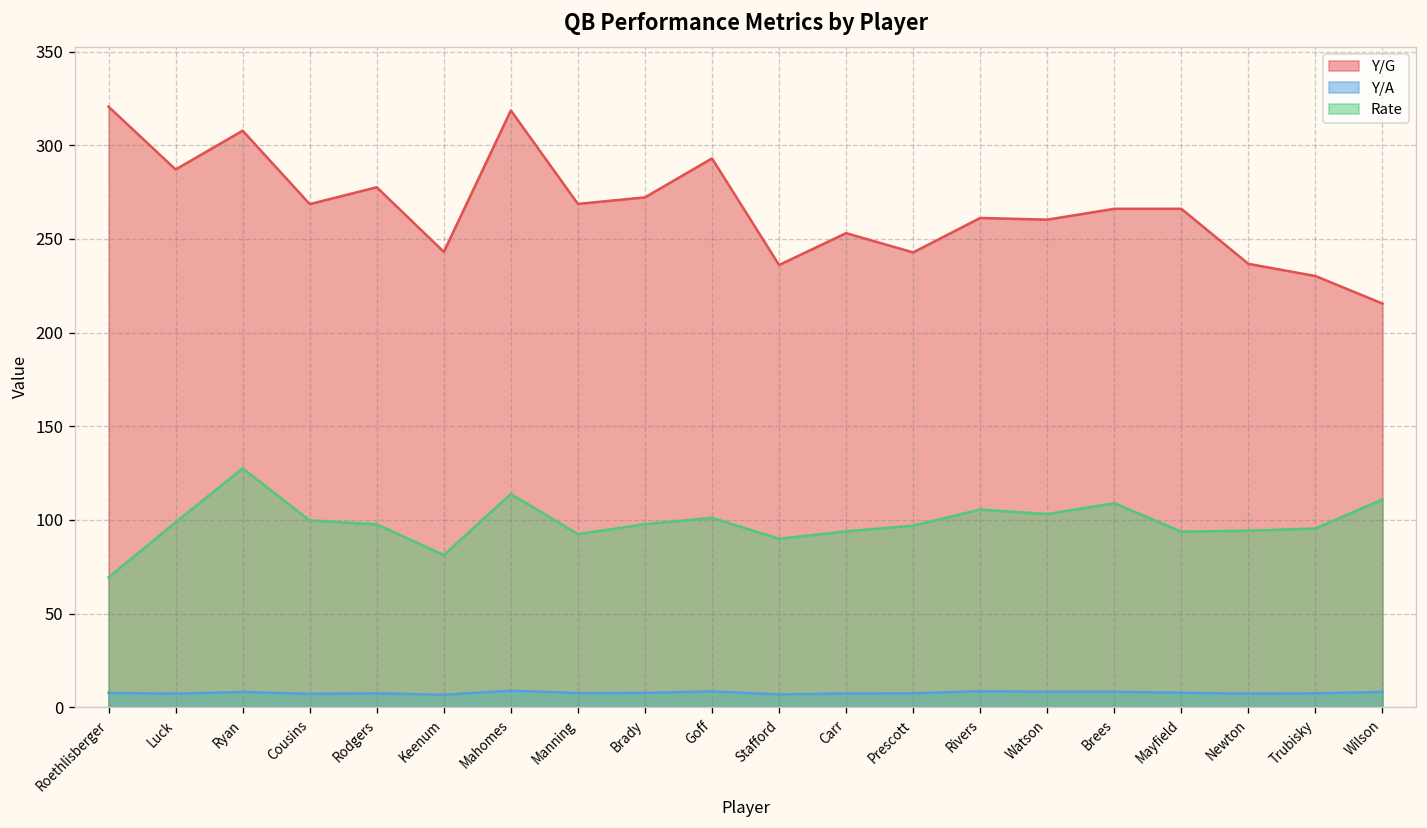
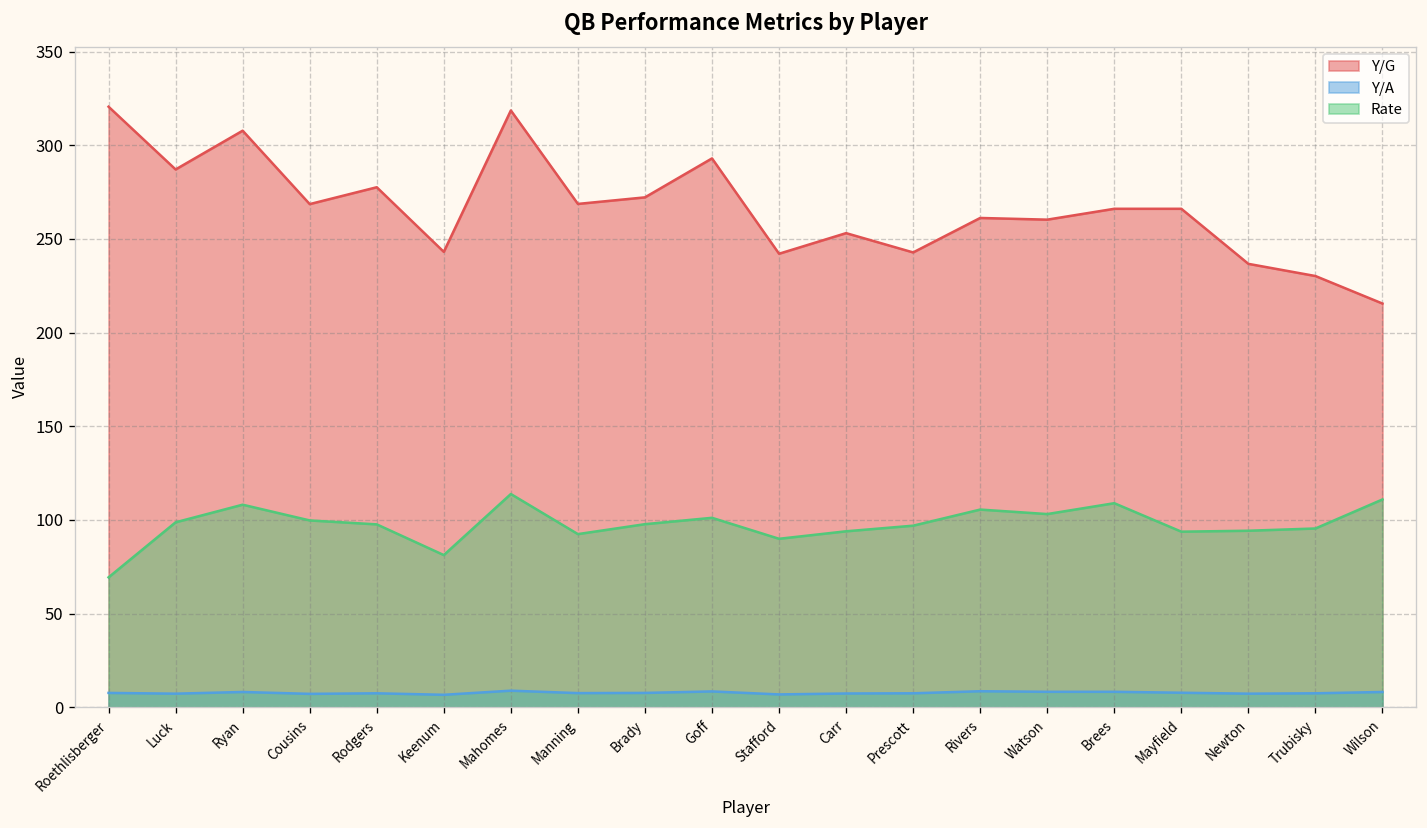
  {
    "Y/G": {
      "Roethlisberger": 321,
      "Luck": 287,
      "Ryan": 308,
      "Cousins": 269,
      "Rodgers": 278,
      "Keenum": 243,
      "Mahomes": 319,
      "Manning": 269,
      "Brady": 272,
      "Goff": 293,
-     "Stafford": 236,
+     "Stafford": 242,
      "Carr": 253,
      "Prescott": 243,
      "Rivers": 261,
      "Watson": 260,
      "Brees": 266,
      "Mayfield": 266,
      "Newton": 237,
      "Trubisky": 230,
      "Wilson": 216
    },
    "Y/A": {
      "Roethlisberger": 8,
      "Luck": 7,
      "Ryan": 8,
      "Cousins": 7,
      "Rodgers": 7,
      "Keenum": 7,
      "Mahomes": 9,
      "Manning": 8,
      "Brady": 8,
      "Goff": 8,
      "Stafford": 7,
      "Carr": 7,
      "Prescott": 7,
      "Rivers": 9,
      "Watson": 8,
      "Brees": 8,
      "Mayfield": 8,
      "Newton": 7,
      "Trubisky": 7,
      "Wilson": 8
    },
    "Rate": {
      "Roethlisberger": 69,
      "Luck": 99,
-     "Ryan": 128,
+     "Ryan": 108,
      "Cousins": 100,
      "Rodgers": 98,
      "Keenum": 81,
      "Mahomes": 114,
      "Manning": 92,
      "Brady": 98,
      "Goff": 101,
      "Stafford": 90,
      "Carr": 94,
      "Prescott": 97,
      "Rivers": 106,
      "Watson": 103,
      "Brees": 109,
      "Mayfield": 94,
      "Newton": 94,
      "Trubisky": 95,
      "Wilson": 111
    }
  }
